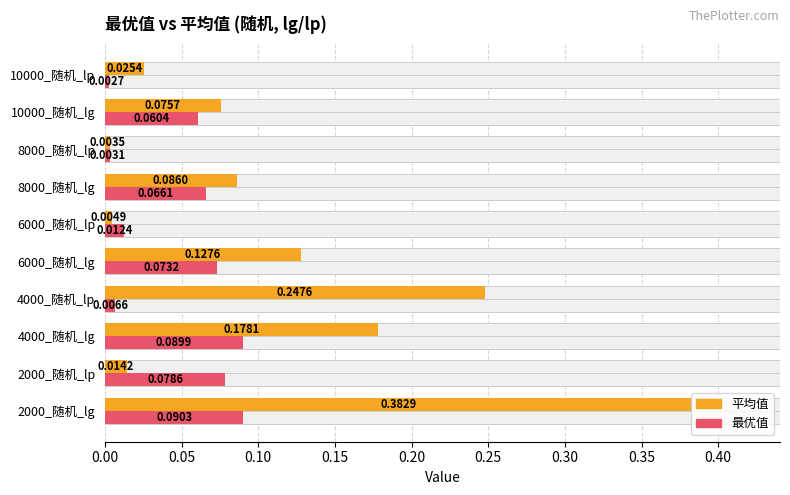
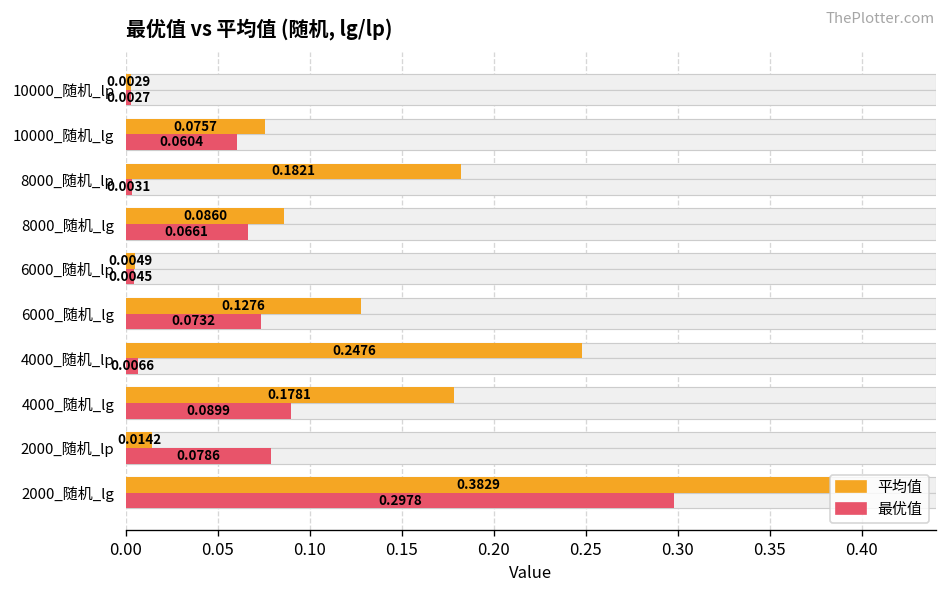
  {
    "平均值": {
-     "10000_随机_lp": 0.0254,
-     "8000_随机_lp": 0.0035
+     "10000_随机_lp": 0.0029,
+     "8000_随机_lp": 0.1821
    },
    "最优值": {
-     "6000_随机_lp": 0.0124,
-     "2000_随机_lg": 0.0903
+     "6000_随机_lp": 0.0045,
+     "2000_随机_lg": 0.2978
    }
  }
